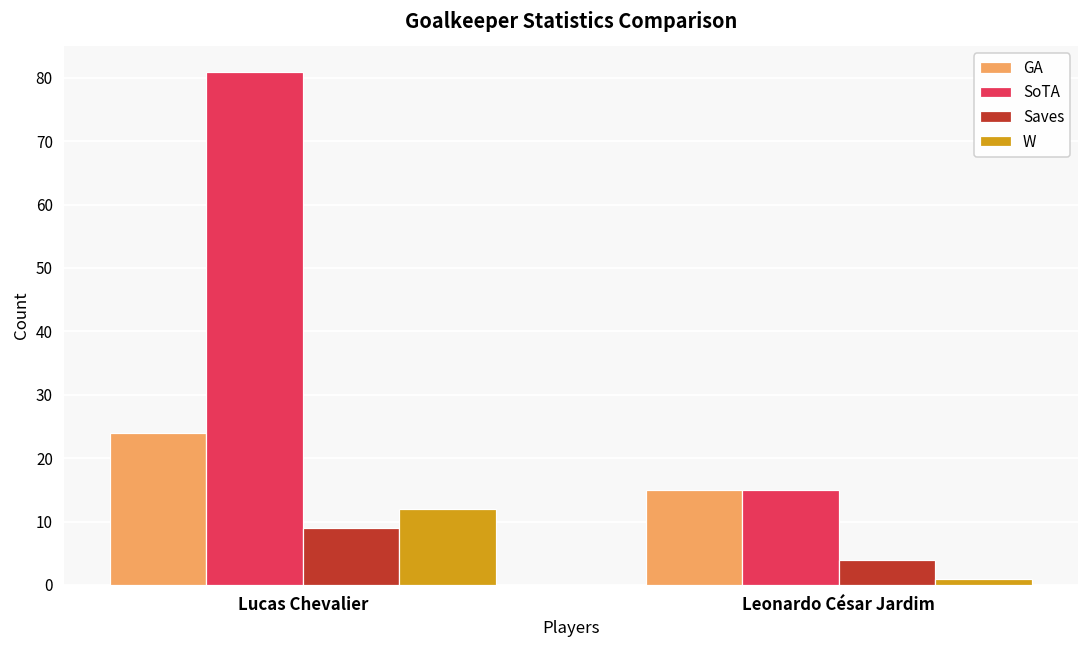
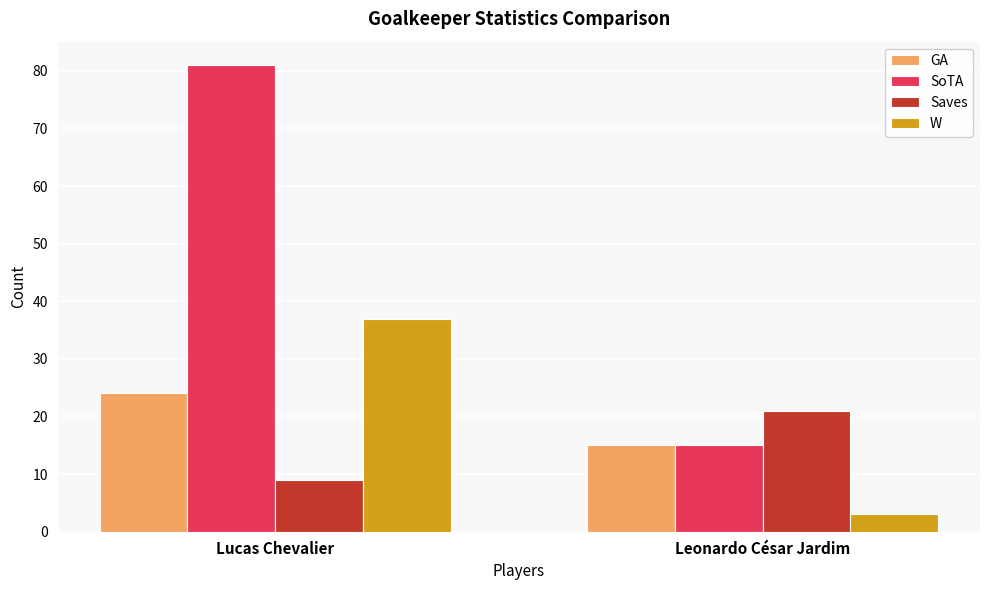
  {
    "GA": {
      "Lucas Chevalier": 24,
      "Leonardo César Jardim": 15
    },
    "SoTA": {
      "Lucas Chevalier": 81,
      "Leonardo César Jardim": 15
    },
    "Saves": {
      "Lucas Chevalier": 9,
-     "Leonardo César Jardim": 4
+     "Leonardo César Jardim": 21
    },
    "W": {
-     "Lucas Chevalier": 12,
-     "Leonardo César Jardim": 1
+     "Lucas Chevalier": 37,
+     "Leonardo César Jardim": 3
    }
  }
